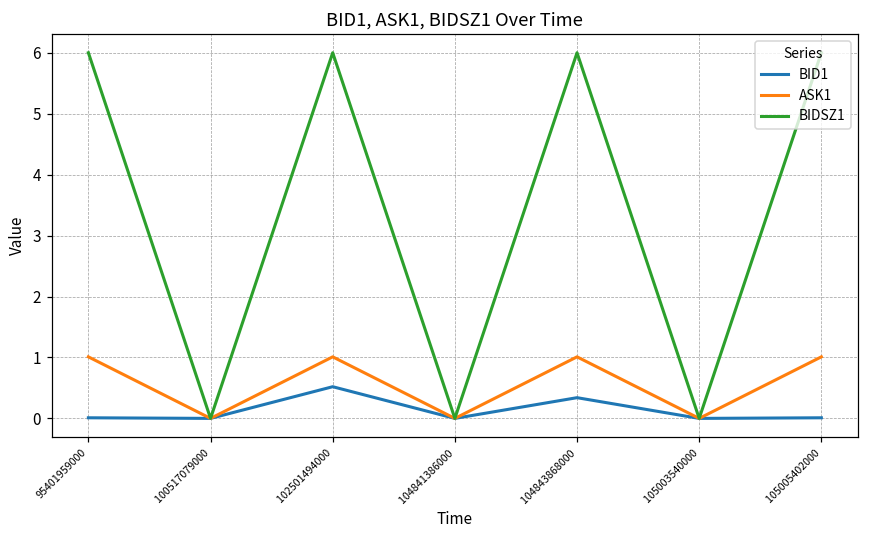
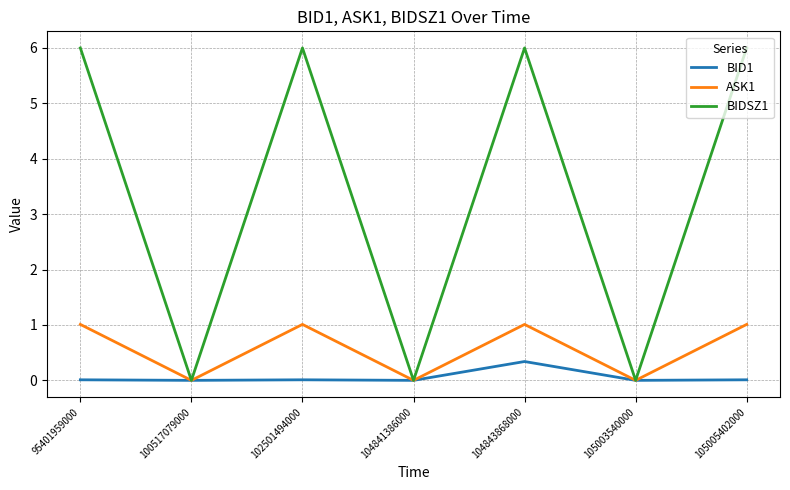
  {
    "BID1": {
      "95401959000": 0.0,
-     "102501494000": 0.5,
+     "102501494000": 0.0,
      "104843868000": 0.3,
      "105005402000": 0.0
    },
    "ASK1": {
      "95401959000": 1.0,
      "102501494000": 1.0,
      "104843868000": 1.0,
      "105005402000": 1.0
    },
    "BIDSZ1": {
      "95401959000": 6.0,
      "102501494000": 6.0,
      "104843868000": 6.0
    }
  }
